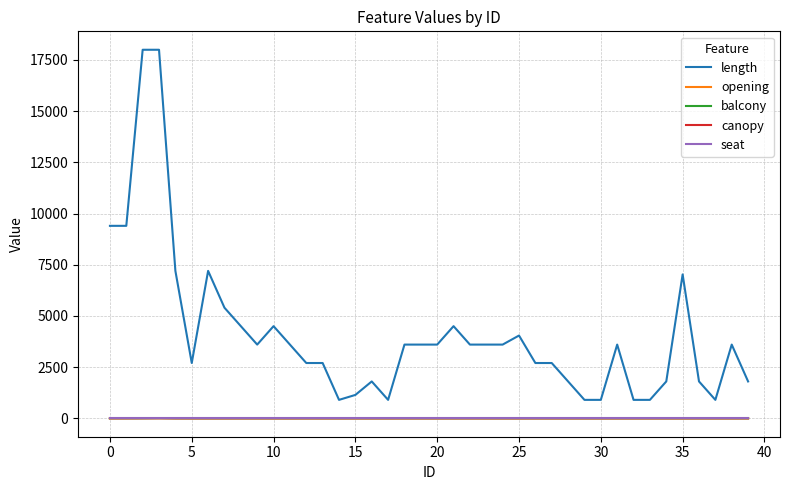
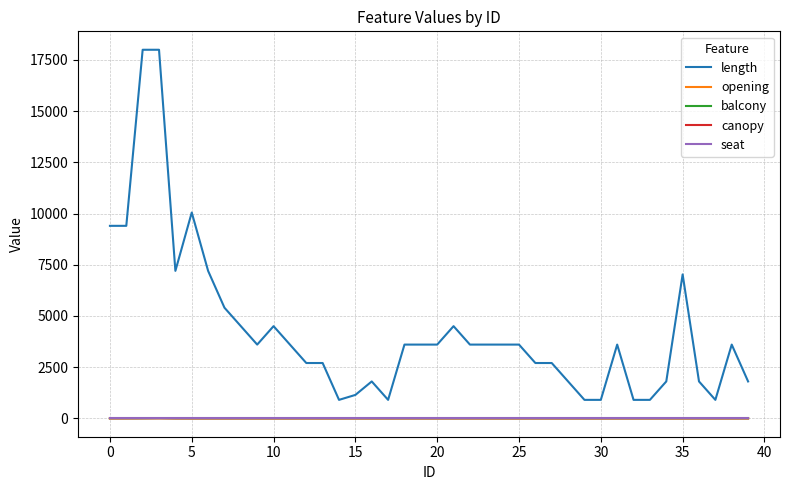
  {
    "length": {
      "0": 9400,
-     "5": 2700,
+     "5": 10100,
      "10": 4500,
      "15": 1100,
      "20": 3600,
-     "25": 4000,
+     "25": 3600,
      "30": 900,
      "35": 7000
    },
    "seat": {
      "0": 0,
      "5": 0,
      "10": 0,
      "15": 0,
      "20": 0,
      "25": 0,
      "30": 0,
      "35": 0
    }
  }
